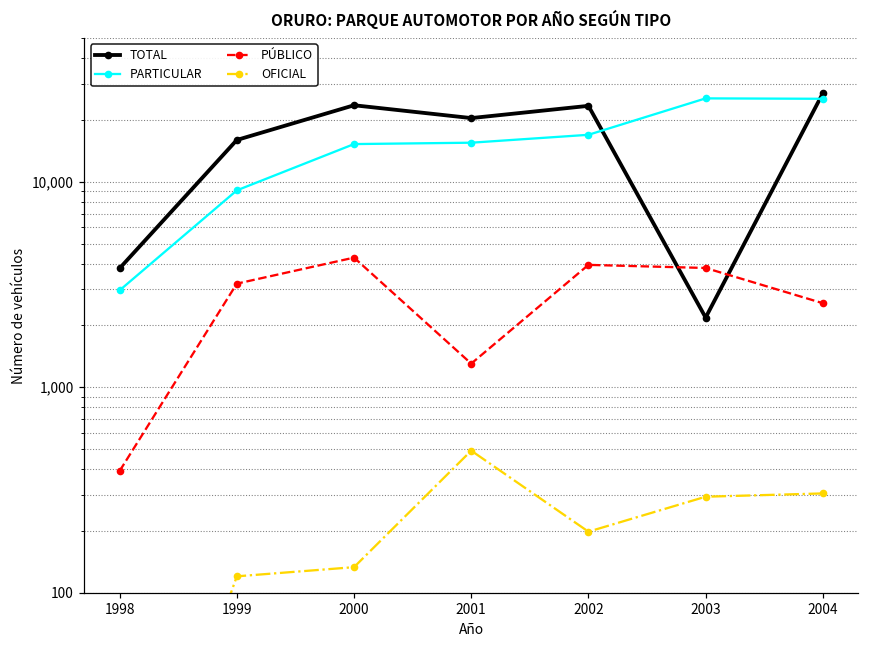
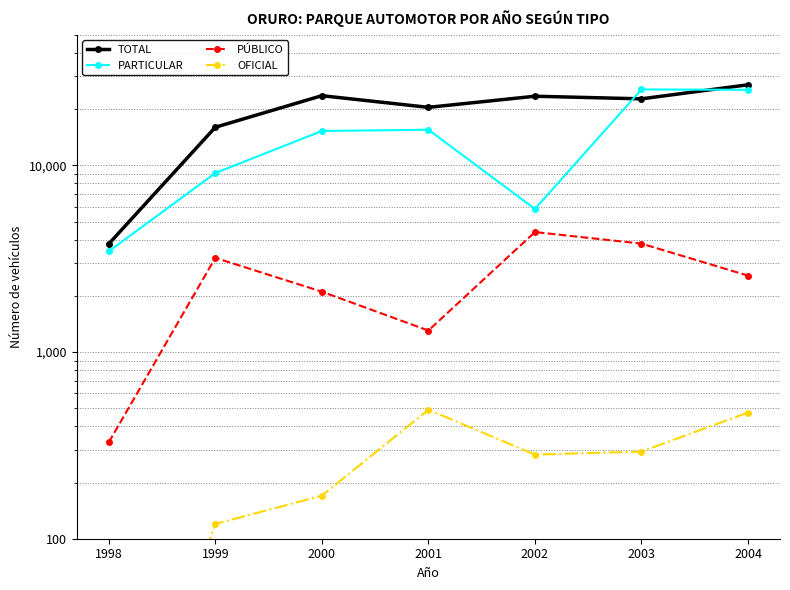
  {
    "TOTAL": {
      "1998": "3,800",
      "1999": "16,000",
      "2000": "24,000",
      "2001": "20,000",
      "2002": "23,000",
-     "2003": "2,200",
+     "2003": "23,000",
      "2004": "27,000"
    },
    "PARTICULAR": {
-     "1998": "3,000",
+     "1998": "3,500",
      "1999": "9,000",
      "2000": "15,000",
      "2001": "16,000",
-     "2002": "17,000",
+     "2002": "5,800",
      "2003": "25,000",
      "2004": "25,000"
    },
    "PÚBLICO": {
-     "1998": "390",
+     "1998": "330",
      "1999": "3,200",
-     "2000": "4,300",
+     "2000": "2,100",
      "2001": "1,300",
-     "2002": "3,900",
+     "2002": "4,400",
      "2003": "3,800",
      "2004": "2,600"
    },
    "OFICIAL": {
      "1999": "120",
-     "2000": "130",
+     "2000": "170",
      "2001": "490",
-     "2002": "200",
+     "2002": "280",
      "2003": "290",
-     "2004": "300"
+     "2004": "470"
    }
  }
